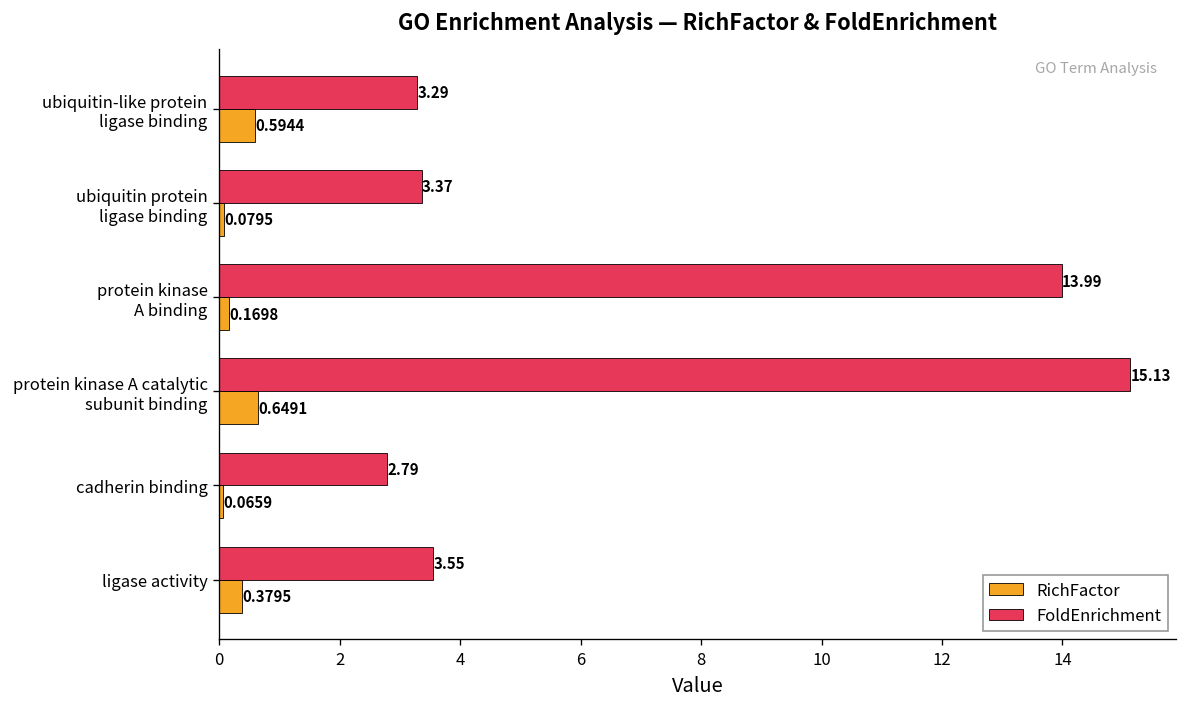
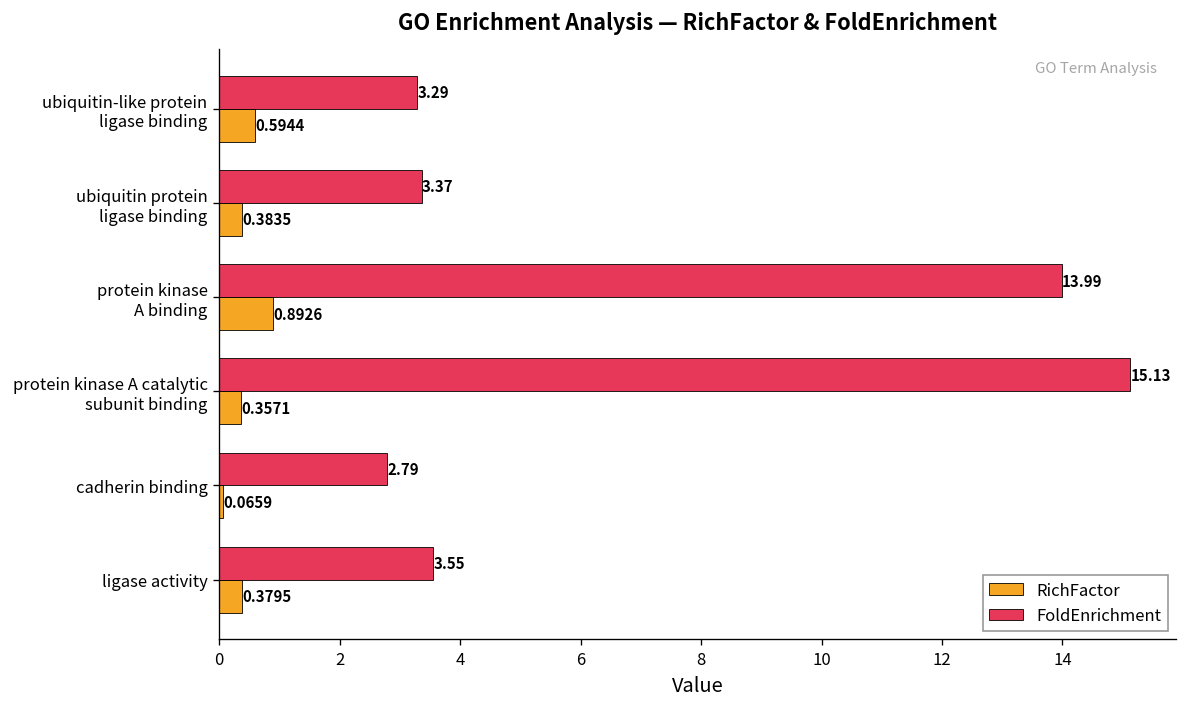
  {
    "RichFactor": {
      "ubiquitin-like protein ligase binding": 0.5944,
-     "ubiquitin protein ligase binding": 0.0795,
-     "protein kinase A binding": 0.1698,
-     "protein kinase A catalytic subunit binding": 0.6491,
+     "ubiquitin protein ligase binding": 0.3835,
+     "protein kinase A binding": 0.8926,
+     "protein kinase A catalytic subunit binding": 0.3571,
      "cadherin binding": 0.0659,
      "ligase activity": 0.3795
    },
    "FoldEnrichment": {
      "ubiquitin-like protein ligase binding": 3.29,
      "ubiquitin protein ligase binding": 3.37,
      "protein kinase A binding": 13.99,
      "protein kinase A catalytic subunit binding": 15.13,
      "cadherin binding": 2.79,
      "ligase activity": 3.55
    }
  }
